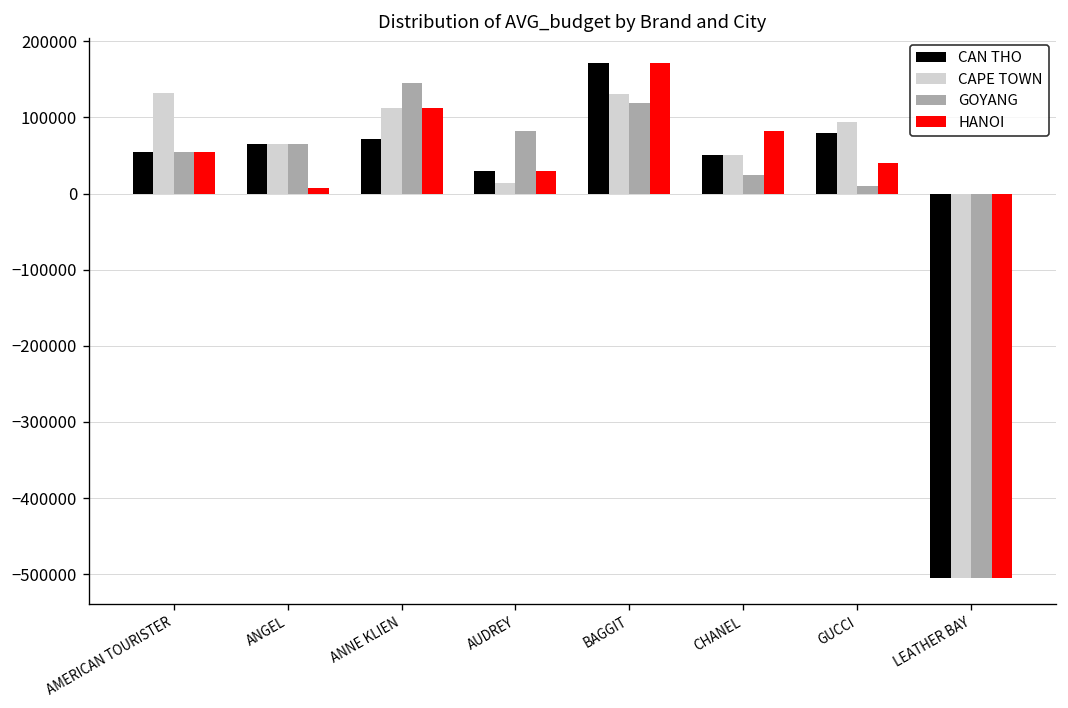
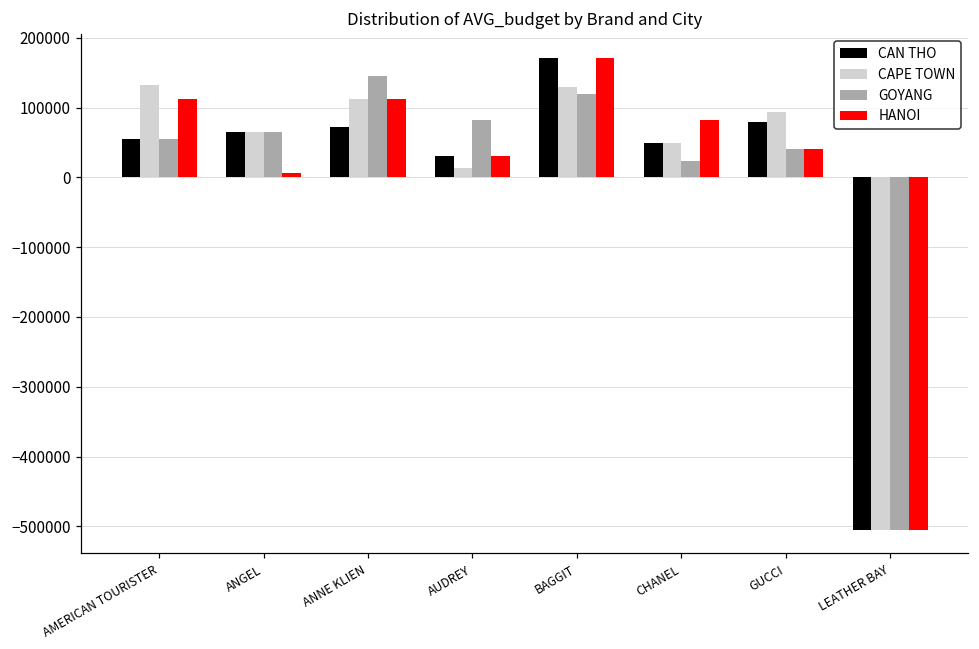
  {
    "CAN THO": {
      "AMERICAN TOURISTER": 60000,
      "ANGEL": 70000,
      "ANNE KLIEN": 70000,
      "AUDREY": 30000,
      "BAGGIT": 170000,
      "CHANEL": 50000,
      "GUCCI": 80000,
      "LEATHER BAY": -510000
    },
    "CAPE TOWN": {
      "AMERICAN TOURISTER": 130000,
      "ANGEL": 70000,
      "ANNE KLIEN": 110000,
      "AUDREY": 10000,
      "BAGGIT": 130000,
      "CHANEL": 50000,
      "GUCCI": 90000,
      "LEATHER BAY": -510000
    },
    "GOYANG": {
      "AMERICAN TOURISTER": 60000,
      "ANGEL": 70000,
      "ANNE KLIEN": 150000,
      "AUDREY": 80000,
      "BAGGIT": 120000,
      "CHANEL": 20000,
-     "GUCCI": 10000,
+     "GUCCI": 40000,
      "LEATHER BAY": -510000
    },
    "HANOI": {
-     "AMERICAN TOURISTER": 60000,
+     "AMERICAN TOURISTER": 110000,
      "ANGEL": 10000,
      "ANNE KLIEN": 110000,
      "AUDREY": 30000,
      "BAGGIT": 170000,
      "CHANEL": 80000,
      "GUCCI": 40000,
      "LEATHER BAY": -510000
    }
  }
